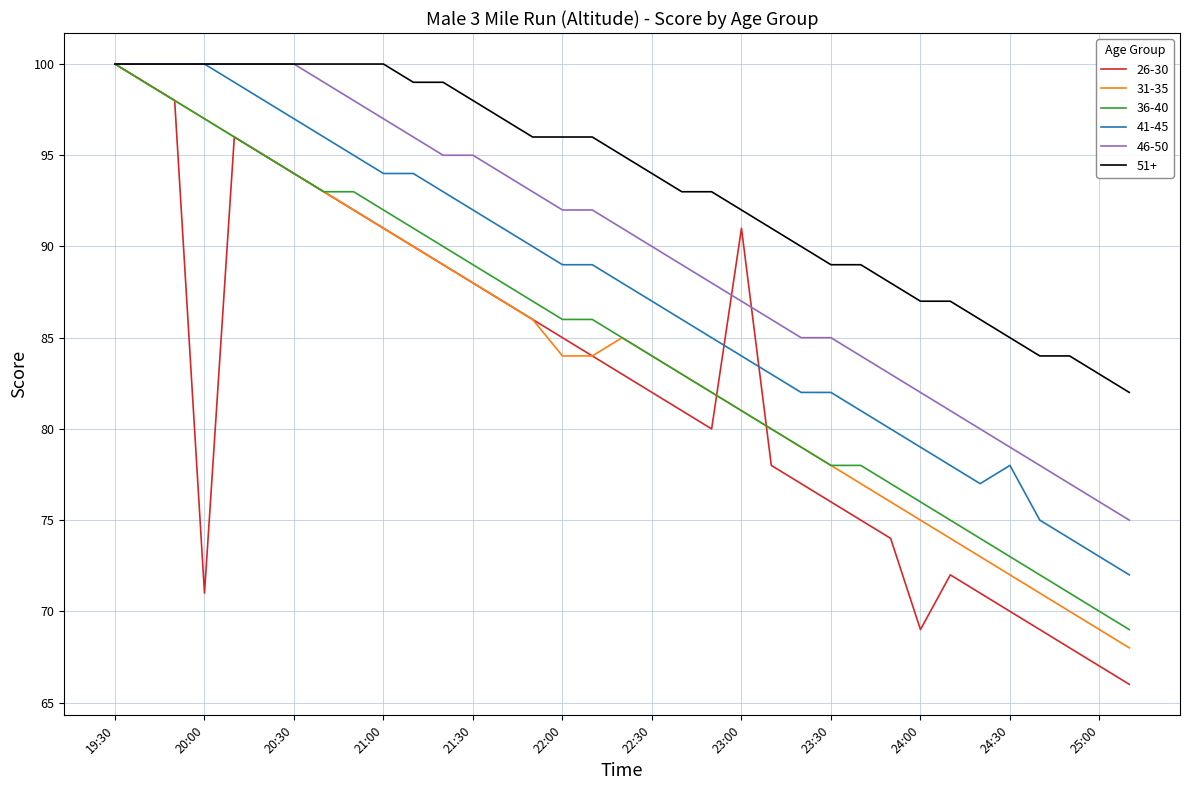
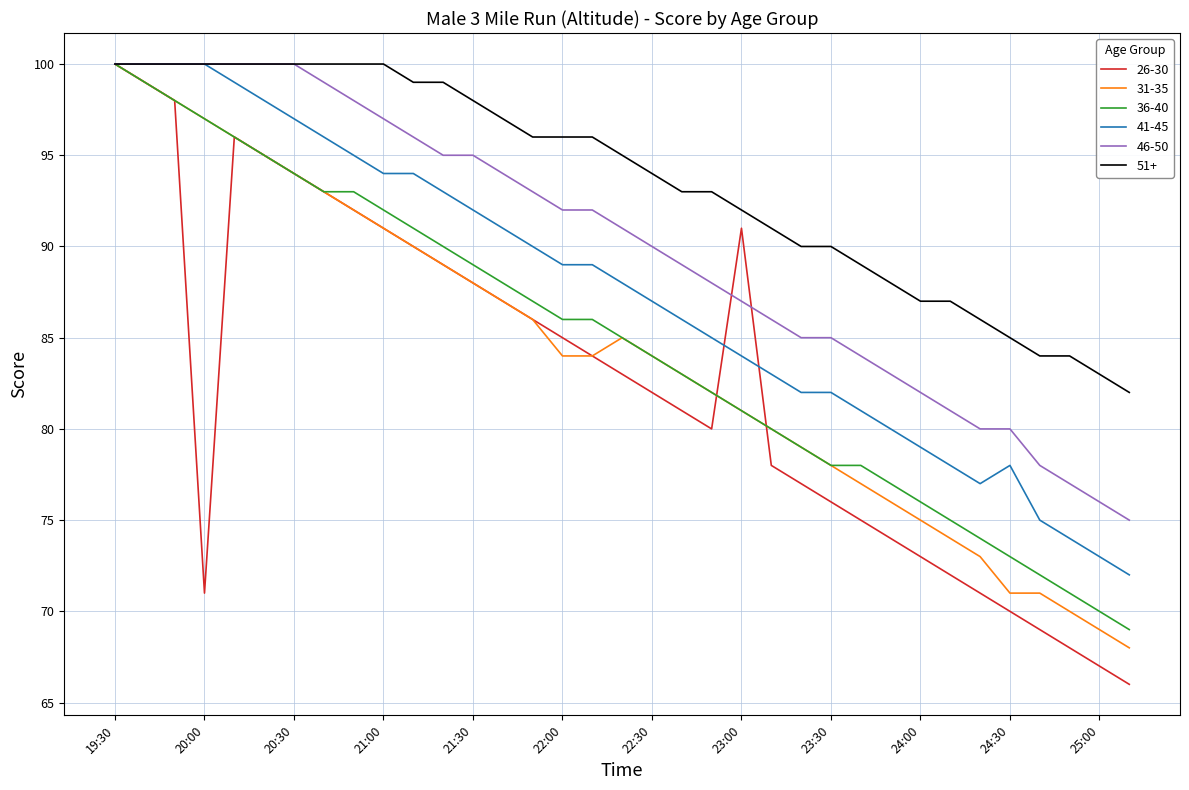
  {
    "26-30": {
      "20:00": 71,
      "22:00": 85,
      "22:30": 82,
      "23:00": 91,
      "23:30": 76,
-     "24:00": 69,
+     "24:00": 73,
      "24:30": 70,
      "25:00": 67
    },
    "31-35": {
      "22:00": 84,
      "24:00": 75,
-     "24:30": 72,
+     "24:30": 71,
      "25:00": 69
    },
    "36-40": {
      "21:00": 92,
      "21:30": 89,
      "22:00": 86,
      "24:00": 76,
      "24:30": 73,
      "25:00": 70
    },
    "41-45": {
      "20:30": 97,
      "21:00": 94,
      "21:30": 92,
      "22:00": 89,
      "22:30": 87,
      "23:00": 84,
      "23:30": 82,
      "24:00": 79,
      "24:30": 78,
      "25:00": 73
    },
    "46-50": {
      "21:00": 97,
      "21:30": 95,
      "22:00": 92,
      "22:30": 90,
      "23:00": 87,
      "23:30": 85,
      "24:00": 82,
-     "24:30": 79,
+     "24:30": 80,
      "25:00": 76
    },
    "51+": {
      "21:00": 100,
      "21:30": 98,
      "22:00": 96,
      "22:30": 94,
      "23:00": 92,
-     "23:30": 89,
+     "23:30": 90,
      "24:00": 87,
      "24:30": 85,
      "25:00": 83
    }
  }
